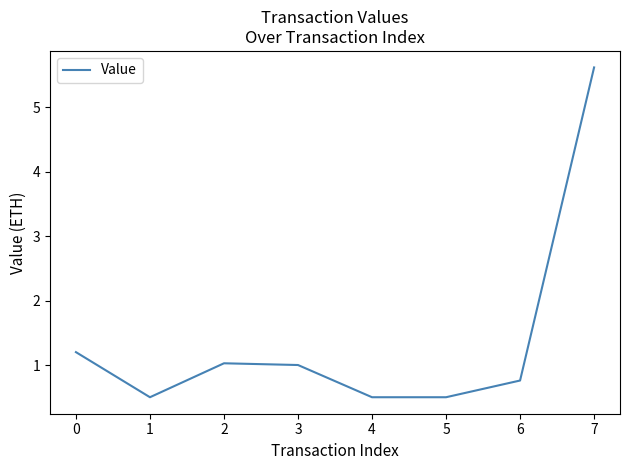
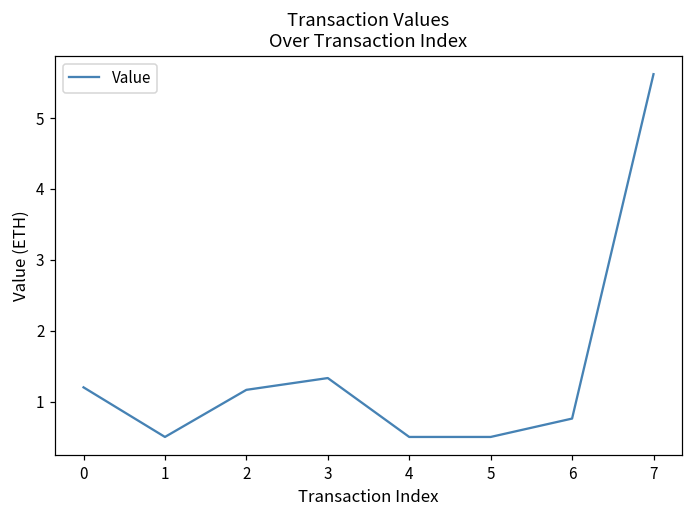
  {
    "0": 1.2,
    "1": 0.5,
-   "2": 1.0,
-   "3": 1.0,
+   "2": 1.2,
+   "3": 1.3,
    "4": 0.5,
    "5": 0.5,
    "6": 0.8,
    "7": 5.6
  }
